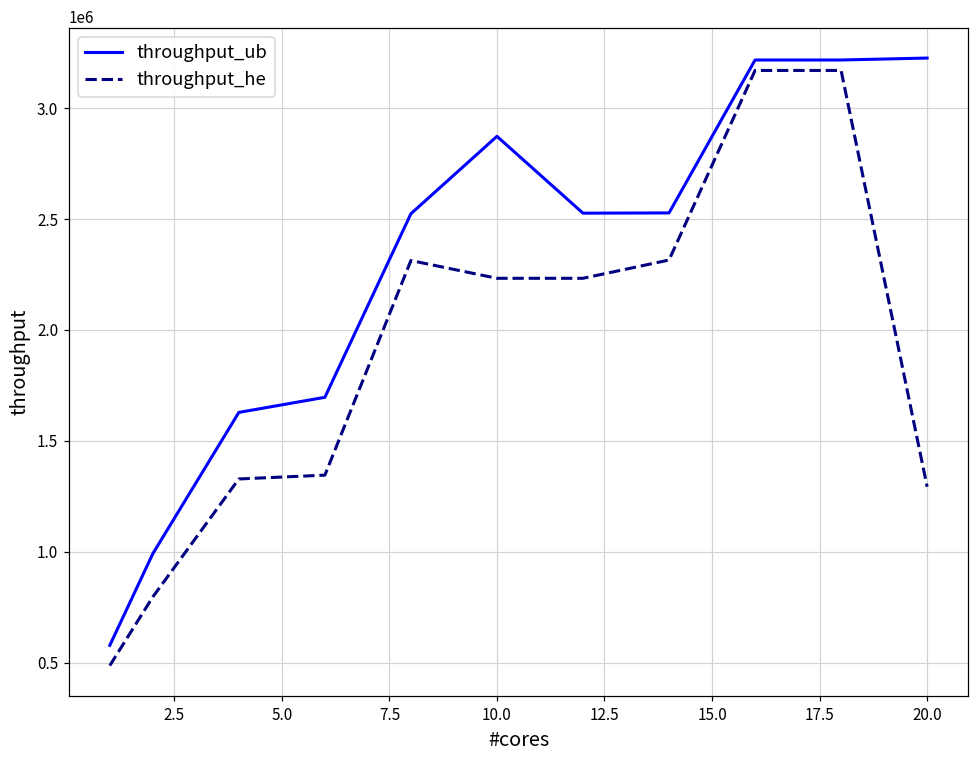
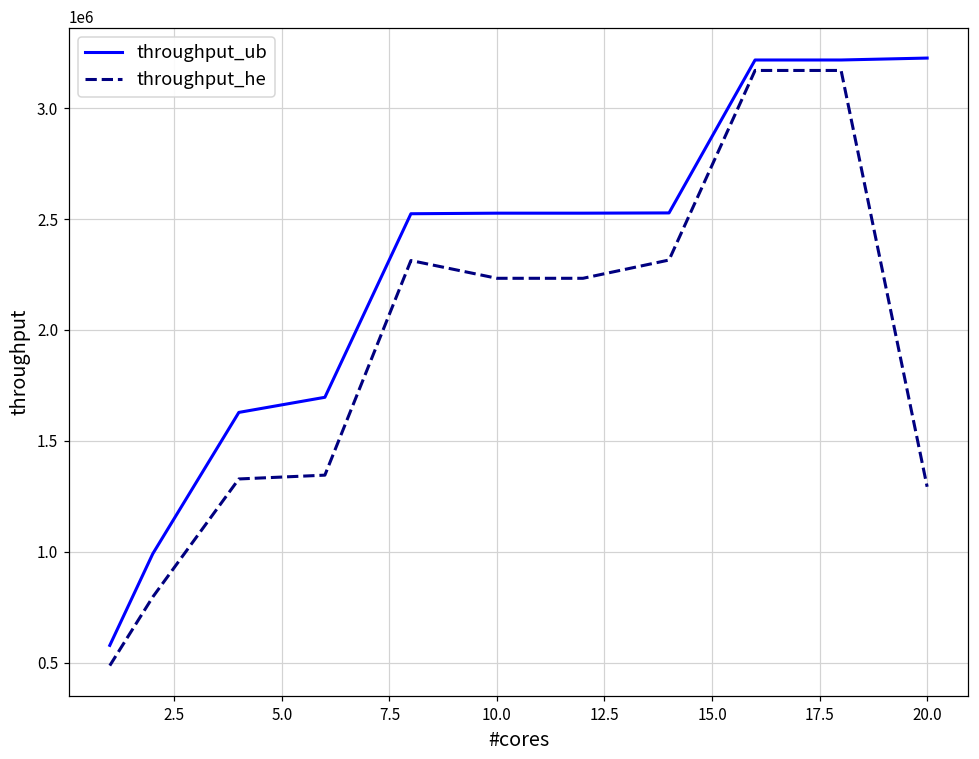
  {
    "throughput_ub": {
-     "10.0": 2870000,
+     "10.0": 2530000,
      "20.0": 3230000
    },
    "throughput_he": {
      "10.0": 2230000,
      "20.0": 1290000
    }
  }
